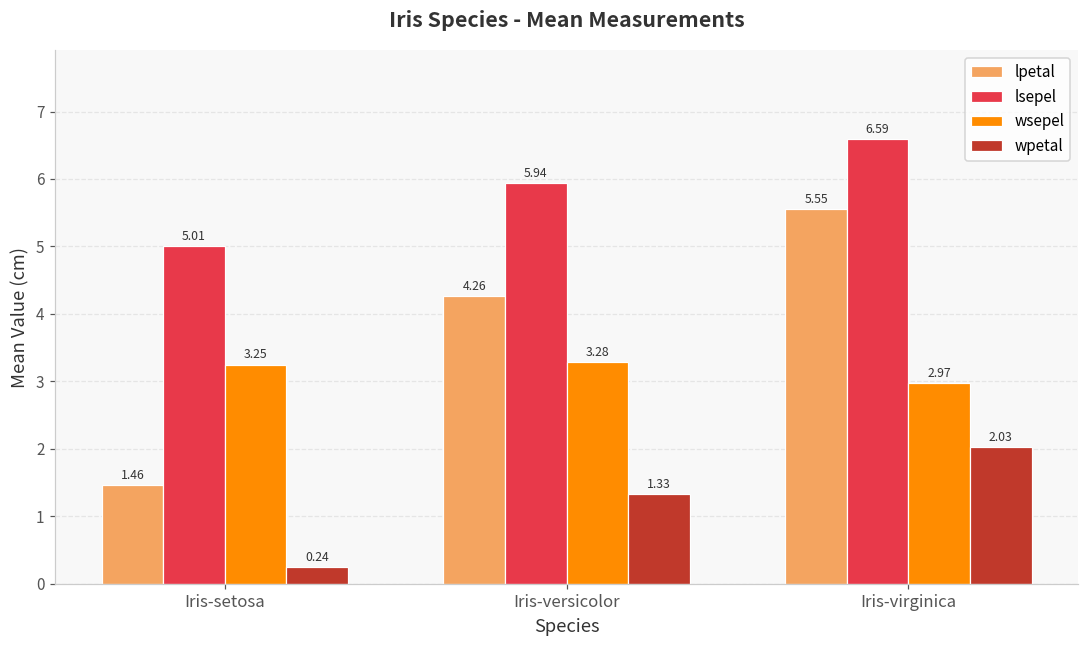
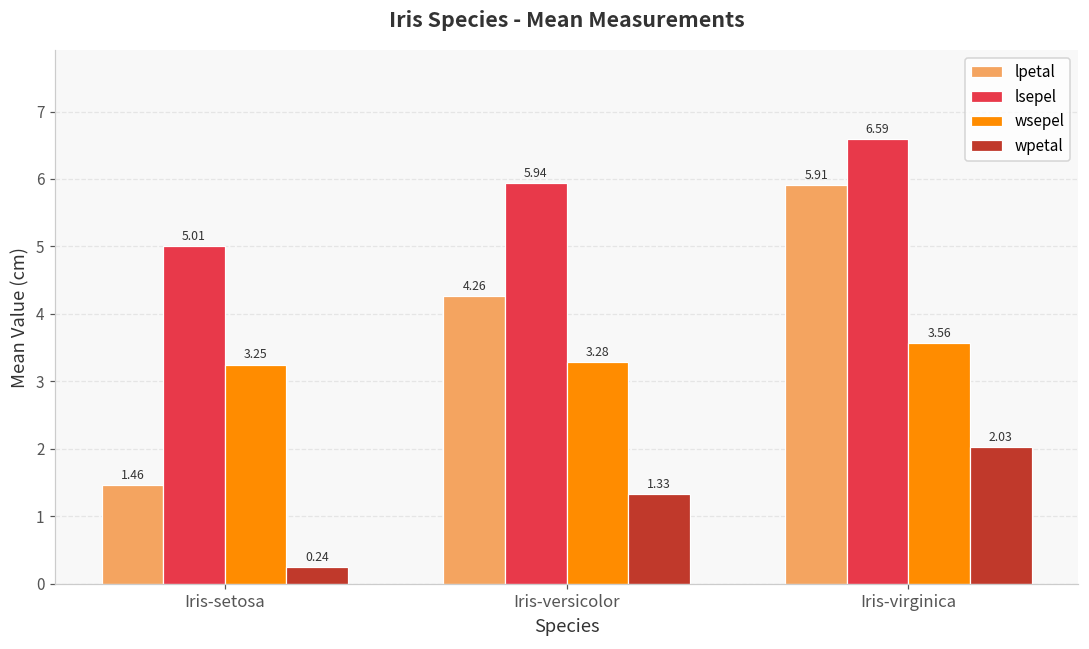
  {
    "lpetal": {
      "Iris-setosa": 1.46,
      "Iris-versicolor": 4.26,
-     "Iris-virginica": 5.55
+     "Iris-virginica": 5.91
    },
    "wsepel": {
      "Iris-setosa": 3.25,
      "Iris-versicolor": 3.28,
-     "Iris-virginica": 2.97
+     "Iris-virginica": 3.56
    }
  }
